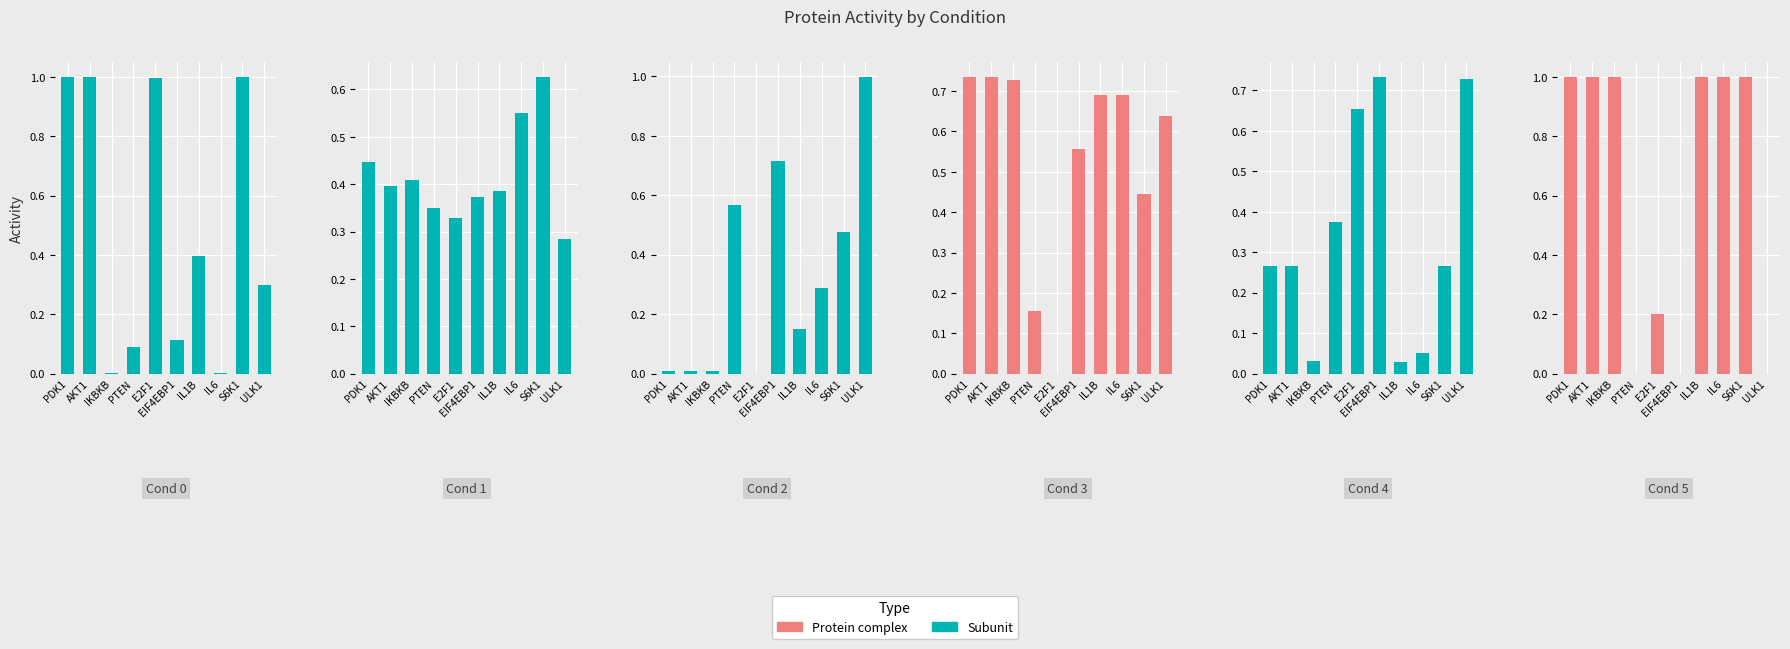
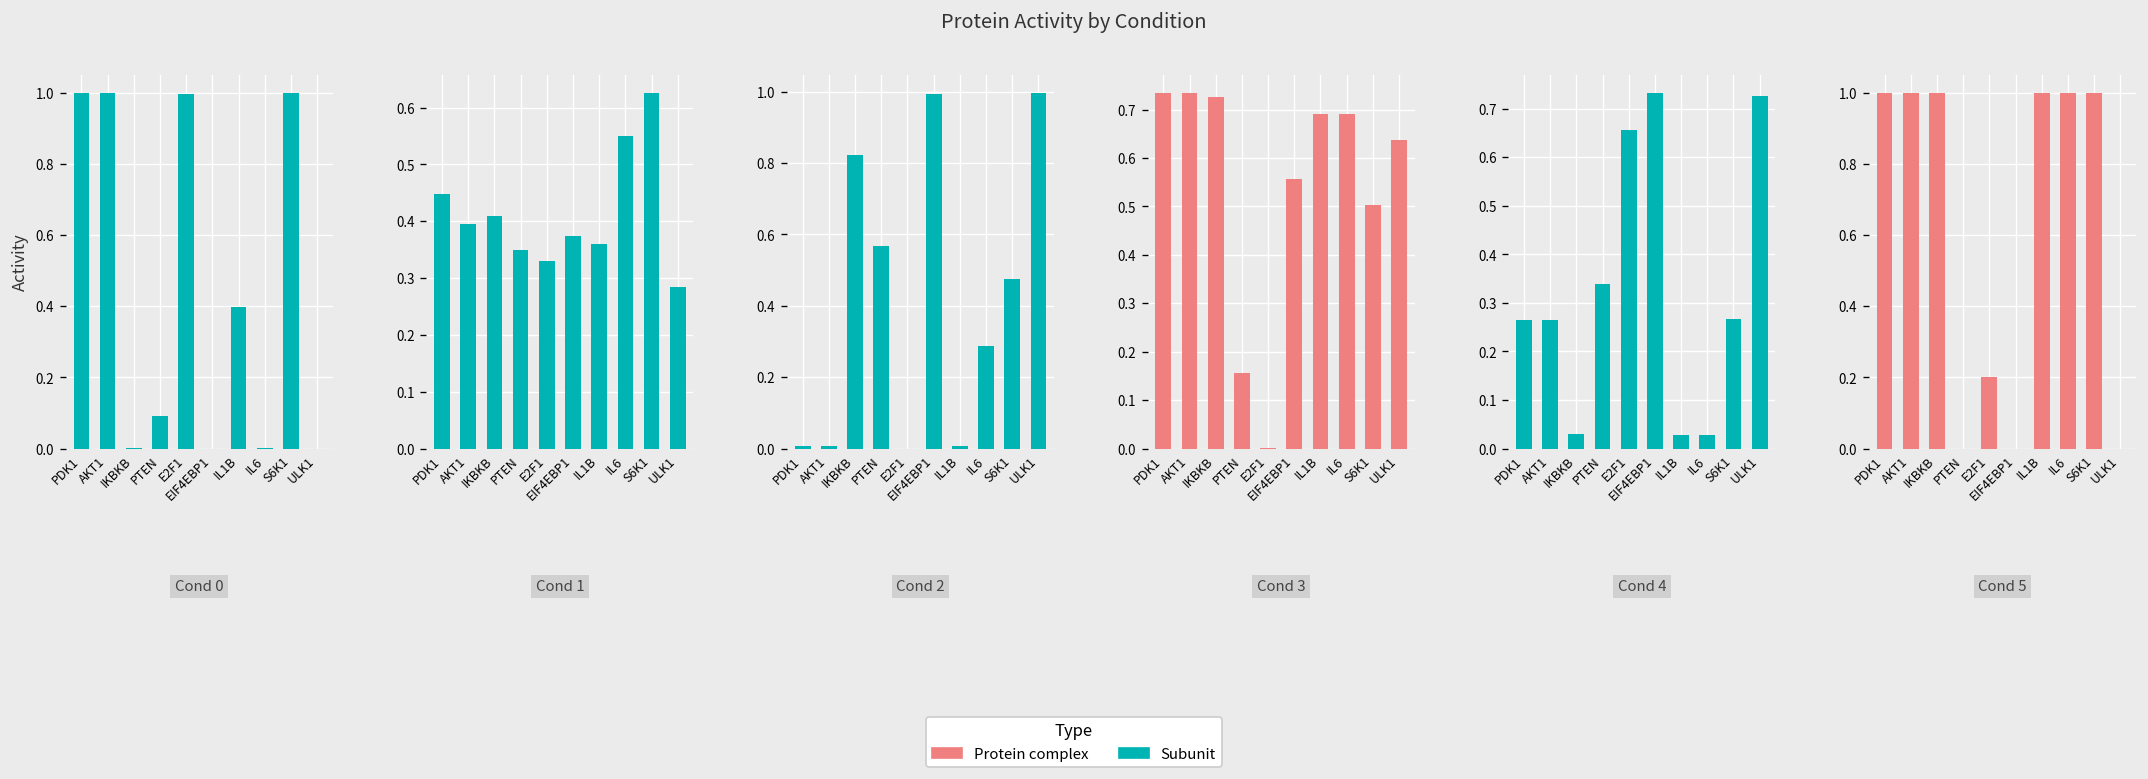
  {
    "Cond 0": {
      "PDK1": 1.00,
      "AKT1": 1.00,
      "PTEN": 0.09,
      "E2F1": 1.00,
-     "EIF4EBP1": 0.11,
+     "EIF4EBP1": 0.00,
      "IL1B": 0.40,
      "S6K1": 1.00,
-     "ULK1": 0.3
+     "ULK1": 0.0
    },
    "Cond 1": {
      "PDK1": 0.45,
      "AKT1": 0.40,
      "IKBKB": 0.41,
      "PTEN": 0.35,
      "E2F1": 0.33,
      "EIF4EBP1": 0.37,
-     "IL1B": 0.39,
+     "IL1B": 0.36,
      "IL6": 0.55,
      "S6K1": 0.63,
      "ULK1": 0.28
    },
    "Cond 2": {
      "PDK1": 0.01,
      "AKT1": 0.01,
-     "IKBKB": 0.01,
+     "IKBKB": 0.82,
      "PTEN": 0.57,
      "E2F1": 0.00,
-     "EIF4EBP1": 0.71,
-     "IL1B": 0.15,
+     "EIF4EBP1": 0.99,
+     "IL1B": 0.01,
      "IL6": 0.29,
      "S6K1": 0.48,
      "ULK1": 1.00
    },
    "Cond 3": {
      "PDK1": 0.73,
      "AKT1": 0.73,
      "IKBKB": 0.73,
      "PTEN": 0.16,
      "EIF4EBP1": 0.56,
      "IL1B": 0.69,
      "IL6": 0.69,
-     "S6K1": 0.44,
+     "S6K1": 0.50,
      "ULK1": 0.64
    },
    "Cond 4": {
      "PDK1": 0.27,
      "AKT1": 0.27,
      "IKBKB": 0.03,
-     "PTEN": 0.37,
+     "PTEN": 0.34,
      "E2F1": 0.66,
      "EIF4EBP1": 0.73,
      "IL1B": 0.03,
-     "IL6": 0.05,
+     "IL6": 0.03,
      "S6K1": 0.27,
      "ULK1": 0.73
    },
    "Cond 5": {
      "PDK1": 1.00,
      "AKT1": 1.00,
      "IKBKB": 1.00,
      "E2F1": 0.20,
      "IL1B": 1.00,
      "IL6": 1.00,
      "S6K1": 1.00
    }
  }
